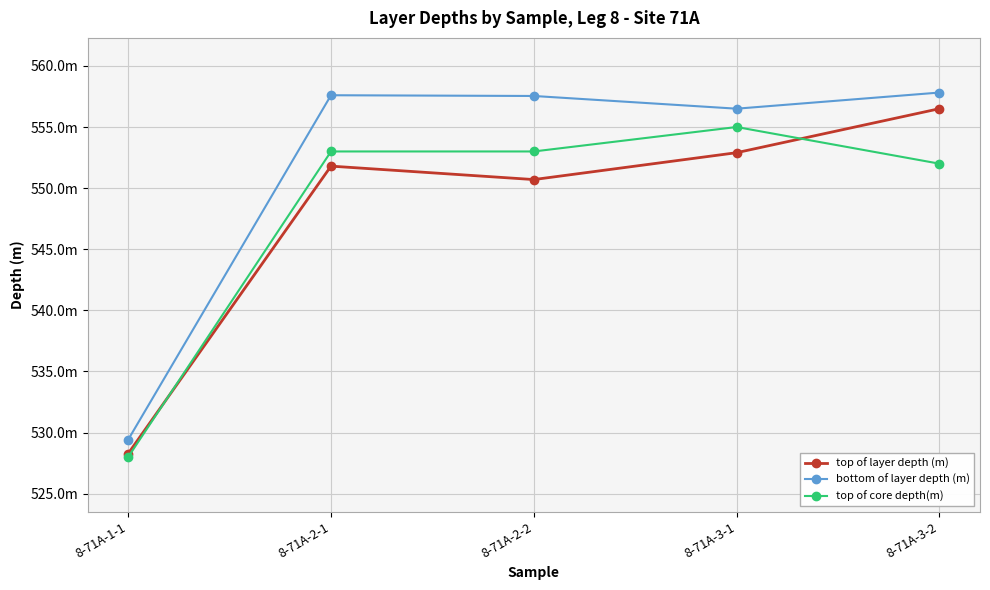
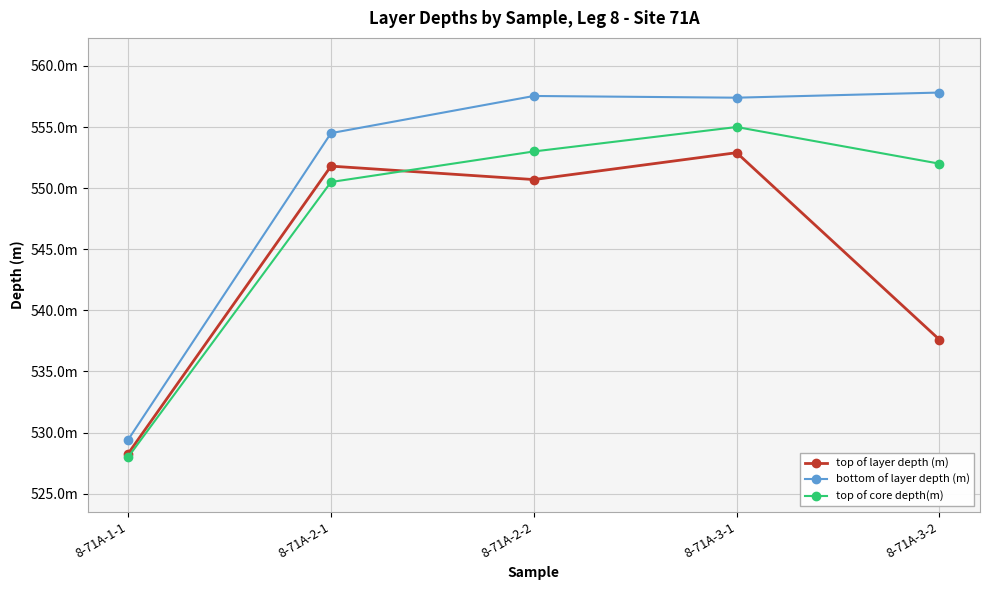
  {
    "top of layer depth (m)": {
      "8-71A-1-1": "528.3m",
      "8-71A-2-1": "551.8m",
      "8-71A-2-2": "550.7m",
      "8-71A-3-1": "552.9m",
-     "8-71A-3-2": "556.5m"
+     "8-71A-3-2": "537.6m"
    },
    "bottom of layer depth (m)": {
      "8-71A-1-1": "529.4m",
-     "8-71A-2-1": "557.6m",
+     "8-71A-2-1": "554.5m",
      "8-71A-2-2": "557.5m",
-     "8-71A-3-1": "556.5m",
+     "8-71A-3-1": "557.4m",
      "8-71A-3-2": "557.8m"
    },
    "top of core depth(m)": {
      "8-71A-1-1": "528.0m",
-     "8-71A-2-1": "553.0m",
+     "8-71A-2-1": "550.5m",
      "8-71A-2-2": "553.0m",
      "8-71A-3-1": "555.0m",
      "8-71A-3-2": "552.0m"
    }
  }
